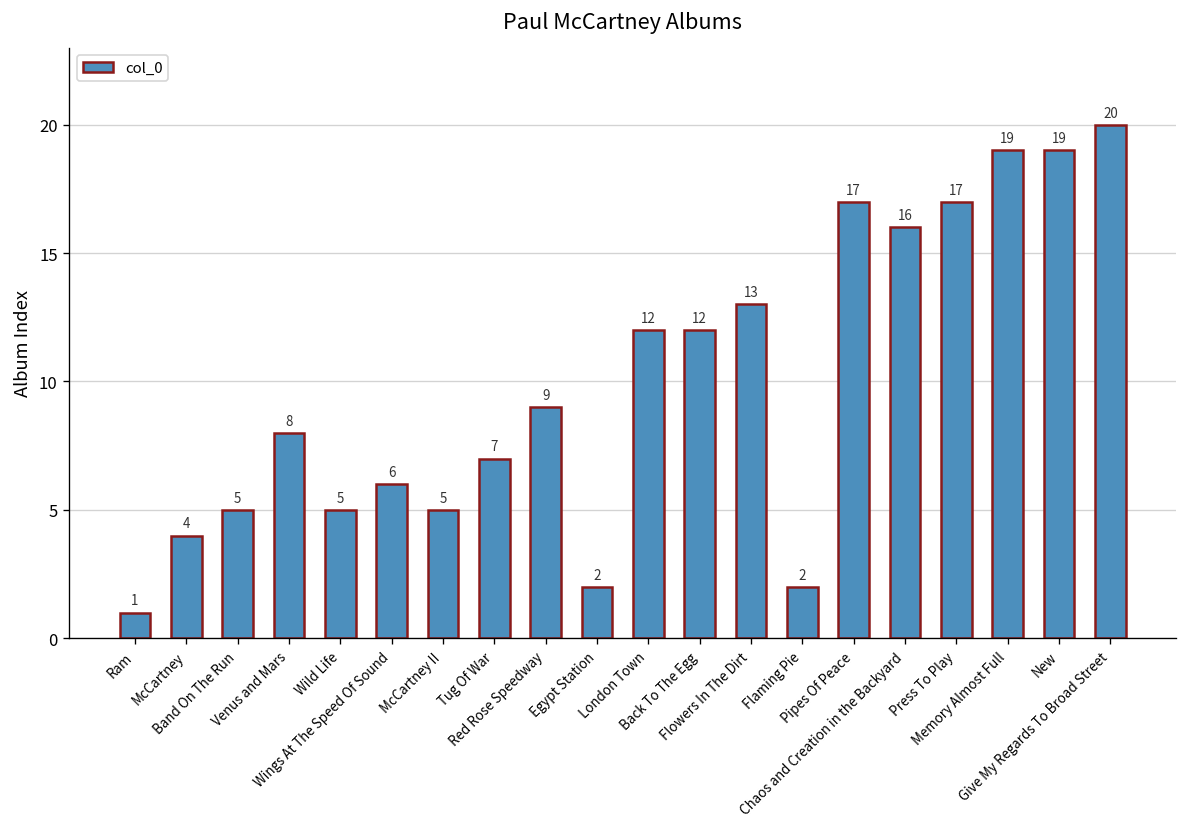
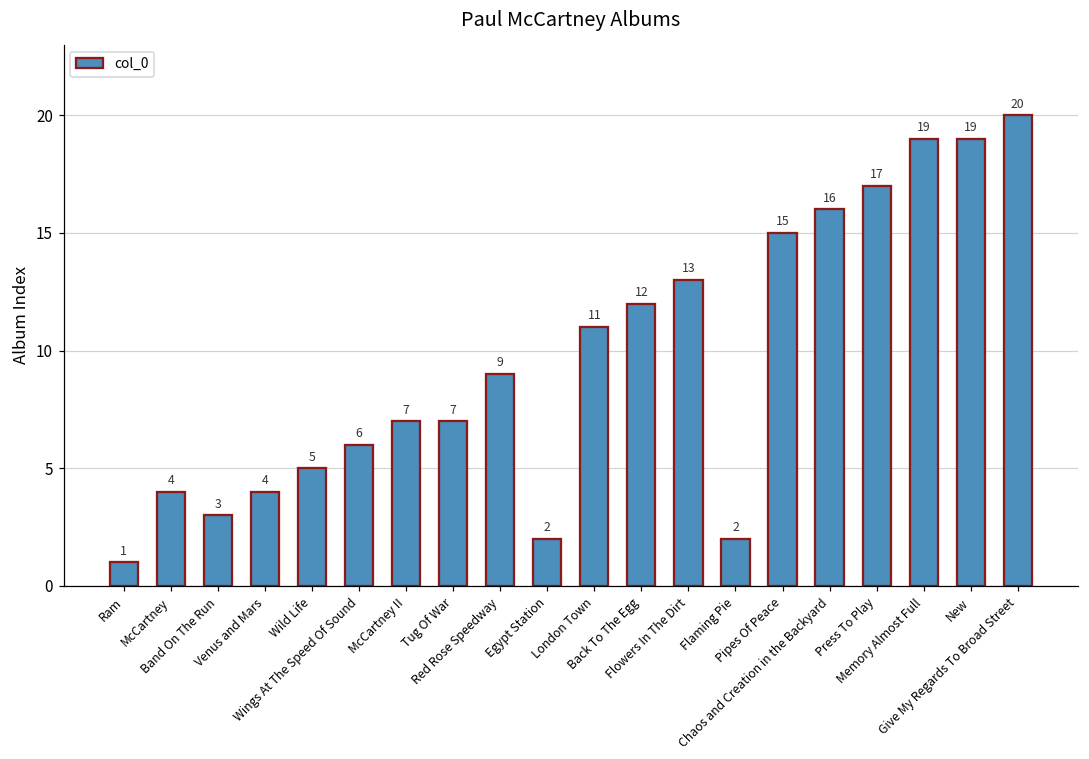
  {
    "Ram": 1,
    "McCartney": 4,
-   "Band On The Run": 5,
-   "Venus and Mars": 8,
+   "Band On The Run": 3,
+   "Venus and Mars": 4,
    "Wild Life": 5,
    "Wings At The Speed Of Sound": 6,
-   "McCartney II": 5,
+   "McCartney II": 7,
    "Tug Of War": 7,
    "Red Rose Speedway": 9,
    "Egypt Station": 2,
-   "London Town": 12,
+   "London Town": 11,
    "Back To The Egg": 12,
    "Flowers In The Dirt": 13,
    "Flaming Pie": 2,
-   "Pipes Of Peace": 17,
+   "Pipes Of Peace": 15,
    "Chaos and Creation in the Backyard": 16,
    "Press To Play": 17,
    "Memory Almost Full": 19,
    "New": 19,
    "Give My Regards To Broad Street": 20
  }
